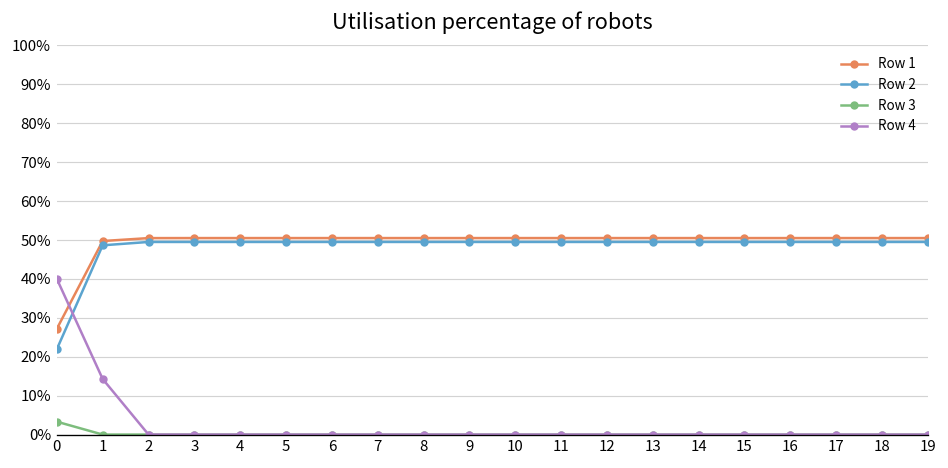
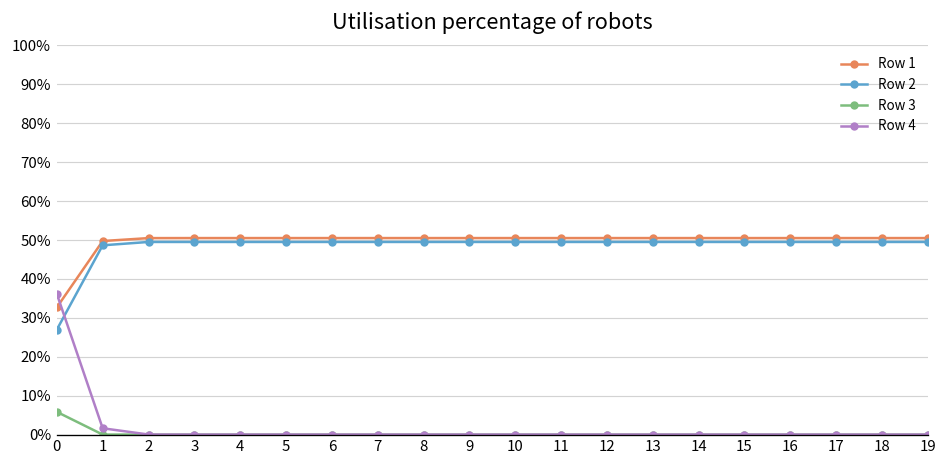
  {
    "Row 1": {
-     "0": "27%",
+     "0": "33%",
      "1": "50%",
      "2": "50%",
      "3": "51%",
      "4": "51%",
      "5": "51%",
      "6": "51%",
      "7": "51%",
      "8": "51%",
      "9": "51%",
      "10": "51%",
      "11": "51%",
      "12": "51%",
      "13": "51%",
      "14": "51%",
      "15": "51%",
      "16": "51%",
      "17": "51%",
      "18": "51%",
      "19": "51%"
    },
    "Row 2": {
-     "0": "22%",
+     "0": "27%",
      "1": "49%",
      "2": "50%",
      "3": "50%",
      "4": "50%",
      "5": "50%",
      "6": "50%",
      "7": "50%",
      "8": "50%",
      "9": "50%",
      "10": "50%",
      "11": "50%",
      "12": "50%",
      "13": "50%",
      "14": "50%",
      "15": "50%",
      "16": "50%",
      "17": "50%",
      "18": "50%",
      "19": "50%"
    },
    "Row 3": {
-     "0": "3%",
+     "0": "6%",
      "1": "0%"
    },
    "Row 4": {
-     "0": "40%",
-     "1": "14%"
+     "0": "36%",
+     "1": "2%"
    }
  }
